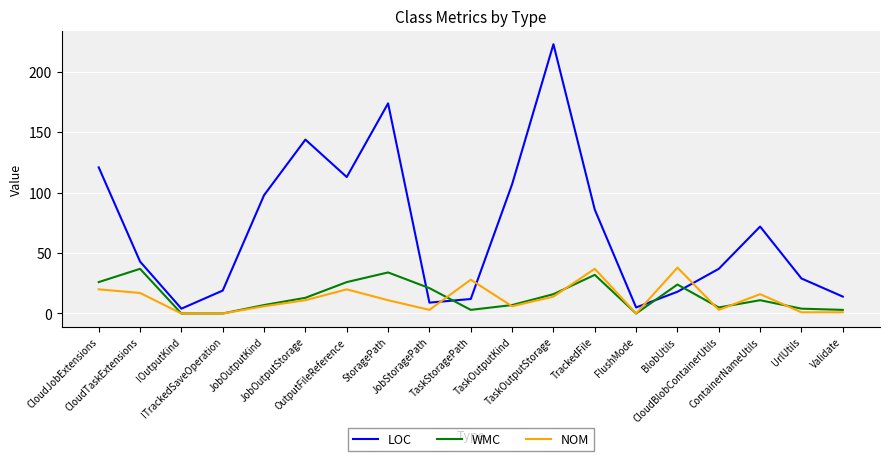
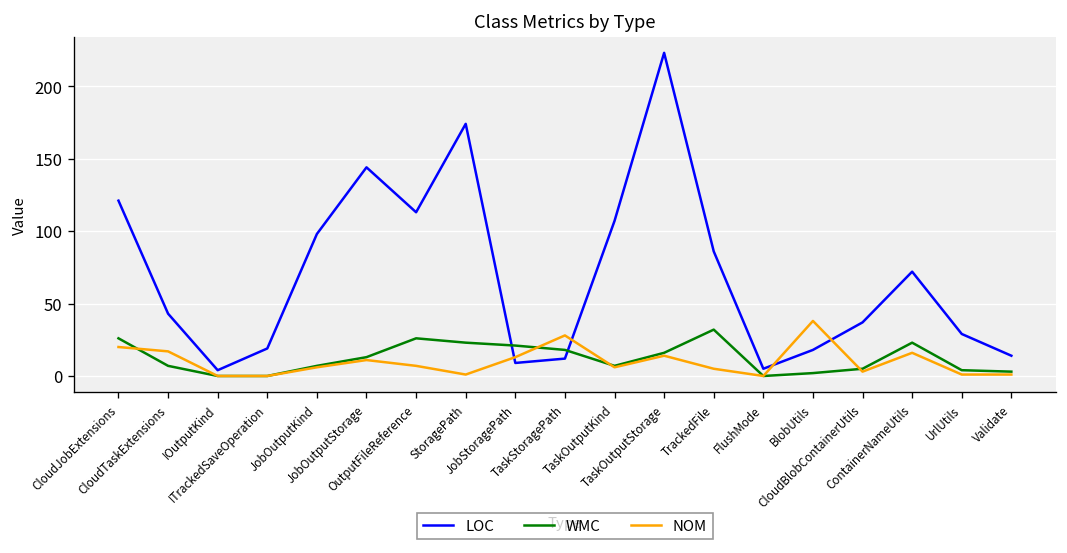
  {
    "LOC": {
      "CloudJobExtensions": 121,
      "CloudTaskExtensions": 43,
      "IOutputKind": 4,
      "ITrackedSaveOperation": 19,
      "JobOutputKind": 98,
      "JobOutputStorage": 144,
      "OutputFileReference": 113,
      "StoragePath": 174,
      "JobStoragePath": 9,
      "TaskStoragePath": 12,
      "TaskOutputKind": 107,
      "TaskOutputStorage": 223,
      "TrackedFile": 86,
      "FlushMode": 5,
      "BlobUtils": 18,
      "CloudBlobContainerUtils": 37,
      "ContainerNameUtils": 72,
      "UrlUtils": 29,
      "Validate": 14
    },
    "WMC": {
      "CloudJobExtensions": 26,
-     "CloudTaskExtensions": 37,
+     "CloudTaskExtensions": 7,
      "OutputFileReference": 26,
-     "StoragePath": 34,
+     "StoragePath": 23,
      "JobStoragePath": 21,
-     "TaskStoragePath": 3,
+     "TaskStoragePath": 18,
      "TrackedFile": 32,
-     "BlobUtils": 24,
-     "ContainerNameUtils": 11,
+     "BlobUtils": 2,
+     "ContainerNameUtils": 23,
      "UrlUtils": 4
    },
    "NOM": {
      "CloudJobExtensions": 20,
      "CloudTaskExtensions": 17,
-     "OutputFileReference": 20,
-     "StoragePath": 11,
-     "JobStoragePath": 3,
+     "OutputFileReference": 7,
+     "StoragePath": 1,
+     "JobStoragePath": 13,
      "TaskStoragePath": 28,
-     "TrackedFile": 37,
+     "TrackedFile": 5,
      "BlobUtils": 38,
      "ContainerNameUtils": 16,
      "UrlUtils": 1
    }
  }
